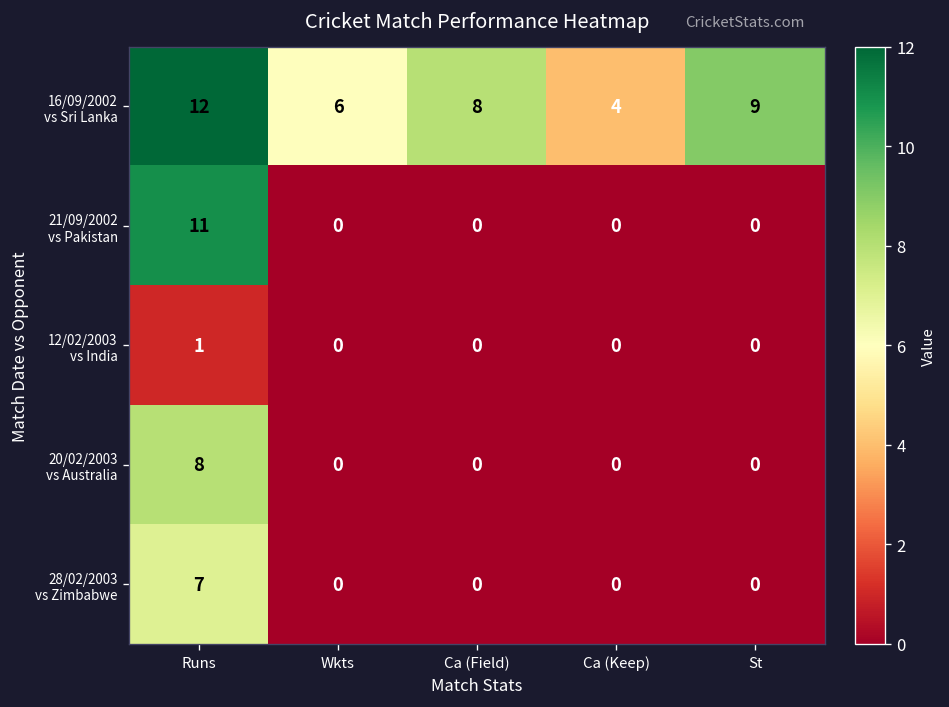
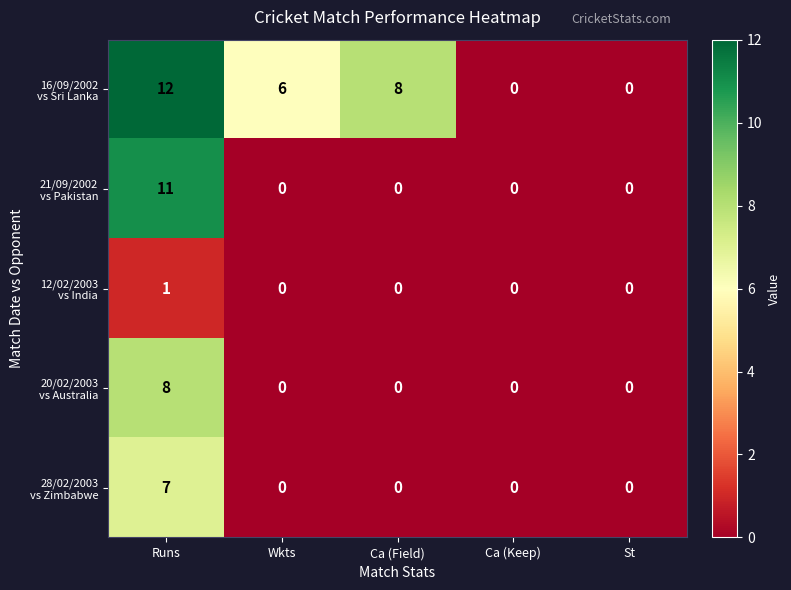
  {
    "16/09/2002 vs Sri Lanka": {
      "Runs": 12,
      "Wkts": 6,
      "Ca (Field)": 8,
-     "Ca (Keep)": 4,
-     "St": 9
+     "Ca (Keep)": 0,
+     "St": 0
    },
    "21/09/2002 vs Pakistan": {
      "Runs": 11,
      "Wkts": 0,
      "Ca (Field)": 0,
      "Ca (Keep)": 0,
      "St": 0
    },
    "12/02/2003 vs India": {
      "Runs": 1,
      "Wkts": 0,
      "Ca (Field)": 0,
      "Ca (Keep)": 0,
      "St": 0
    },
    "20/02/2003 vs Australia": {
      "Runs": 8,
      "Wkts": 0,
      "Ca (Field)": 0,
      "Ca (Keep)": 0,
      "St": 0
    },
    "28/02/2003 vs Zimbabwe": {
      "Runs": 7,
      "Wkts": 0,
      "Ca (Field)": 0,
      "Ca (Keep)": 0,
      "St": 0
    }
  }
